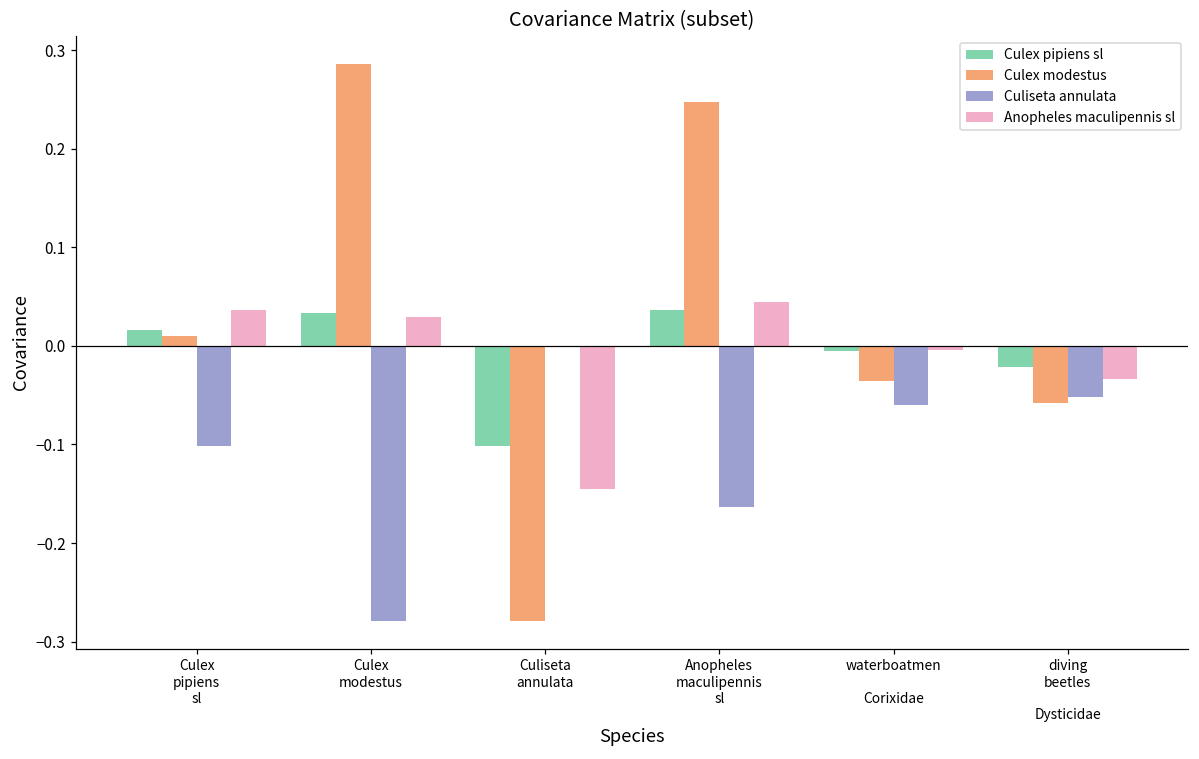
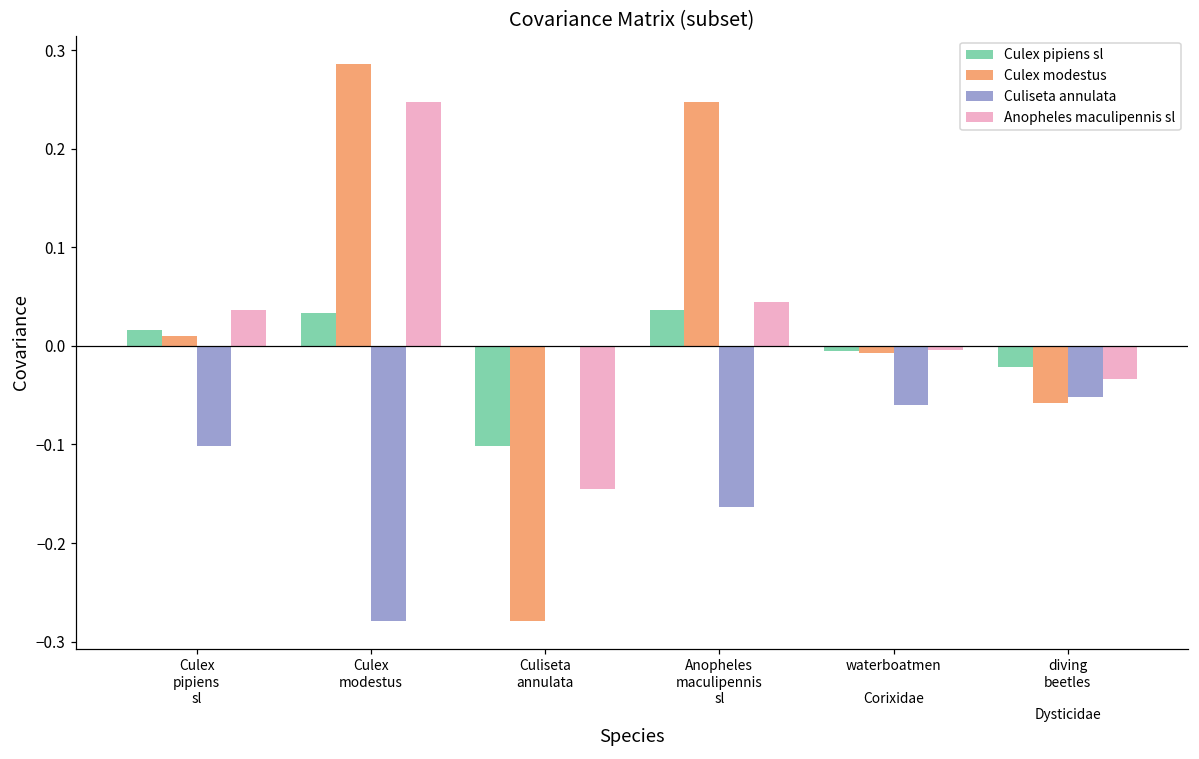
  {
    "Culex pipiens sl": {
      "Culex pipiens sl": 0.02,
      "Culex modestus": 0.03,
      "Culiseta annulata": -0.10,
      "Anopheles maculipennis sl": 0.04,
      "waterboatmen Corixidae": -0.01,
      "diving beetles Dysticidae": -0.02
    },
    "Culex modestus": {
      "Culex pipiens sl": 0.01,
      "Culex modestus": 0.29,
      "Culiseta annulata": -0.28,
      "Anopheles maculipennis sl": 0.25,
-     "waterboatmen Corixidae": -0.04,
+     "waterboatmen Corixidae": -0.01,
      "diving beetles Dysticidae": -0.06
    },
    "Culiseta annulata": {
      "Culex pipiens sl": -0.10,
      "Culex modestus": -0.28,
      "Anopheles maculipennis sl": -0.16,
      "waterboatmen Corixidae": -0.06,
      "diving beetles Dysticidae": -0.05
    },
    "Anopheles maculipennis sl": {
      "Culex pipiens sl": 0.04,
-     "Culex modestus": 0.03,
+     "Culex modestus": 0.25,
      "Culiseta annulata": -0.14,
      "Anopheles maculipennis sl": 0.04,
      "waterboatmen Corixidae": 0.00,
      "diving beetles Dysticidae": -0.03
    }
  }
